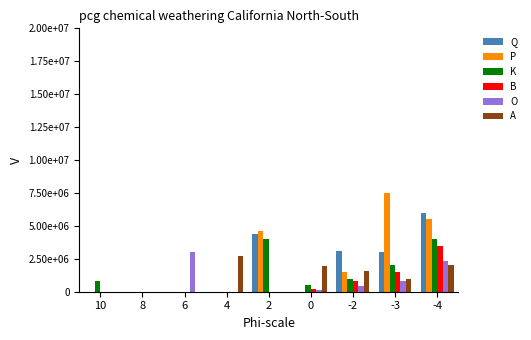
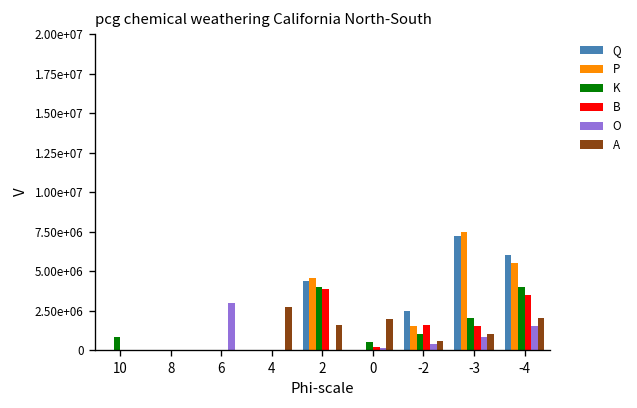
  {
    "Q": {
      "10": 0,
      "8": 0,
      "6": 0,
      "4": 0,
      "2": 4400000,
      "0": 0,
-     "-2": 3100000,
-     "-3": 3000000,
+     "-2": 2500000,
+     "-3": 7200000,
      "-4": 6000000
    },
    "P": {
      "10": 0,
      "8": 0,
      "6": 0,
      "4": 0,
      "2": 4600000,
      "0": 0,
      "-2": 1500000,
      "-3": 7500000,
      "-4": 5500000
    },
    "K": {
      "10": 800000,
      "8": 0,
      "6": 0,
      "4": 0,
      "2": 4000000,
      "0": 500000,
      "-2": 1000000,
      "-3": 2000000,
      "-4": 4000000
    },
    "B": {
      "10": 0,
      "8": 0,
      "6": 0,
      "4": 0,
-     "2": 0,
+     "2": 3900000,
      "0": 200000,
-     "-2": 800000,
+     "-2": 1600000,
      "-3": 1500000,
      "-4": 3500000
    },
    "O": {
      "10": 0,
      "8": 0,
      "6": 3000000,
      "4": 0,
      "2": 0,
      "-2": 400000,
      "-3": 800000,
-     "-4": 2400000
+     "-4": 1500000
    },
    "A": {
      "10": 0,
      "8": 0,
      "6": 0,
      "4": 2700000,
-     "2": 0,
+     "2": 1600000,
      "0": 1900000,
-     "-2": 1500000,
+     "-2": 600000,
      "-3": 1000000,
      "-4": 2000000
    }
  }
